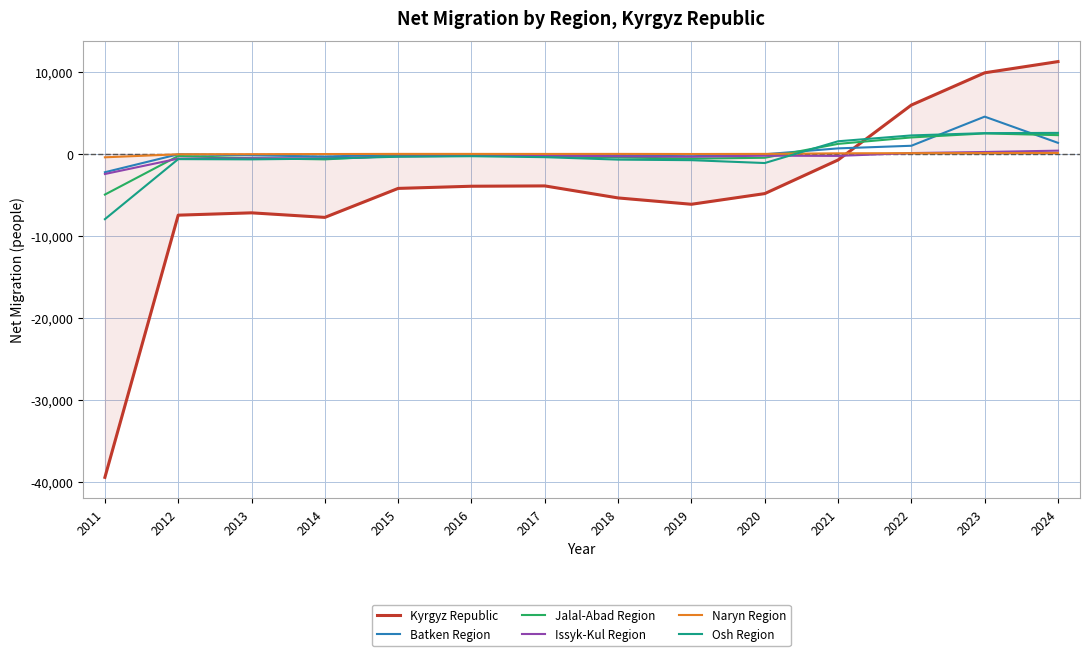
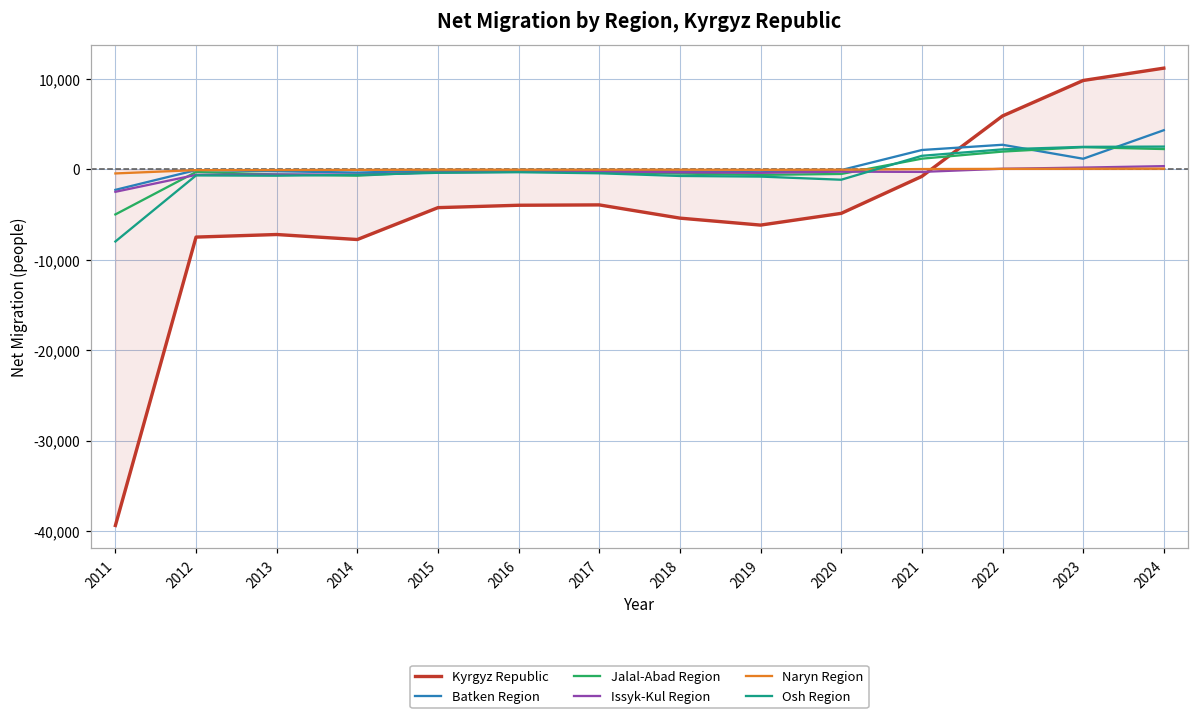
  {
    "Batken Region": {
-     "2021": "1,000",
-     "2022": "1,000",
-     "2023": "5,000",
-     "2024": "1,000"
+     "2021": "2,000",
+     "2022": "3,000",
+     "2023": "1,000",
+     "2024": "4,000"
    },
    "Naryn Region": {
      "2011": "0"
    }
  }
